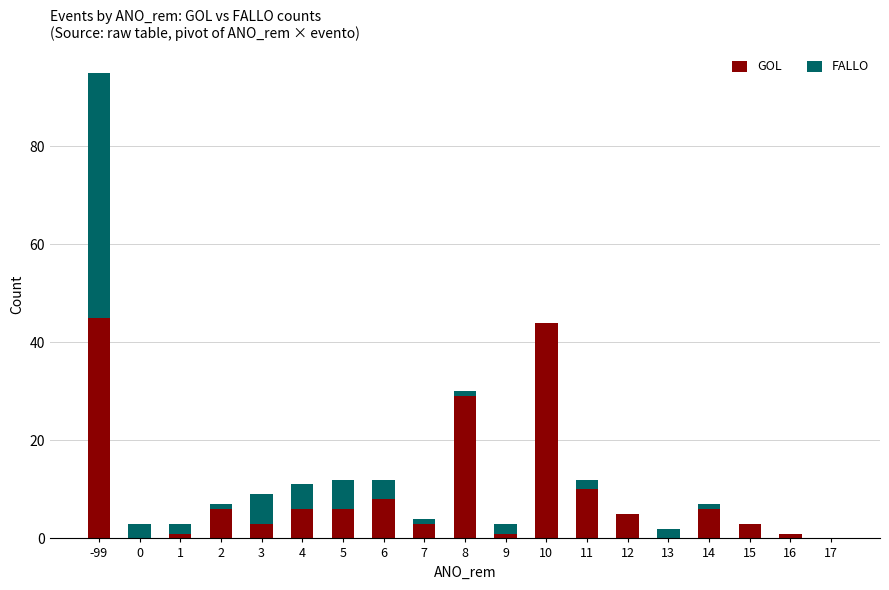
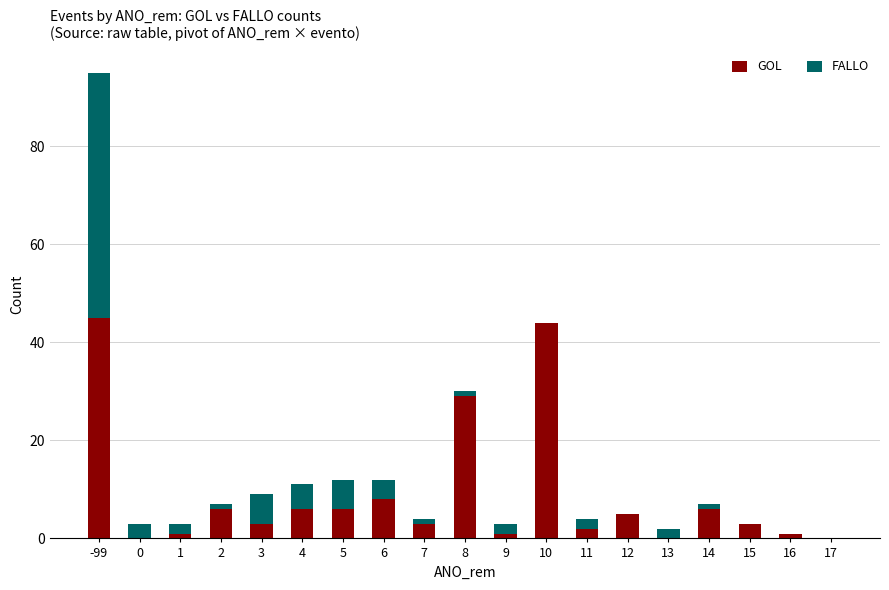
  {
    "GOL": {
      "-99": 45,
      "0": 0,
      "1": 1,
      "2": 6,
      "3": 3,
      "4": 6,
      "5": 6,
      "6": 8,
      "7": 3,
      "8": 29,
      "9": 1,
      "10": 44,
-     "11": 10,
+     "11": 2,
      "12": 5,
      "13": 0,
      "14": 6,
      "15": 3,
      "16": 1,
      "17": 0
    },
    "FALLO": {
      "-99": 50,
      "0": 3,
      "1": 2,
      "2": 1,
      "3": 6,
      "4": 5,
      "5": 6,
      "6": 4,
      "7": 1,
      "8": 1,
      "9": 2,
      "10": 0,
      "11": 2,
      "12": 0,
      "13": 2,
      "14": 1,
      "15": 0,
      "16": 0,
      "17": 0
    }
  }
